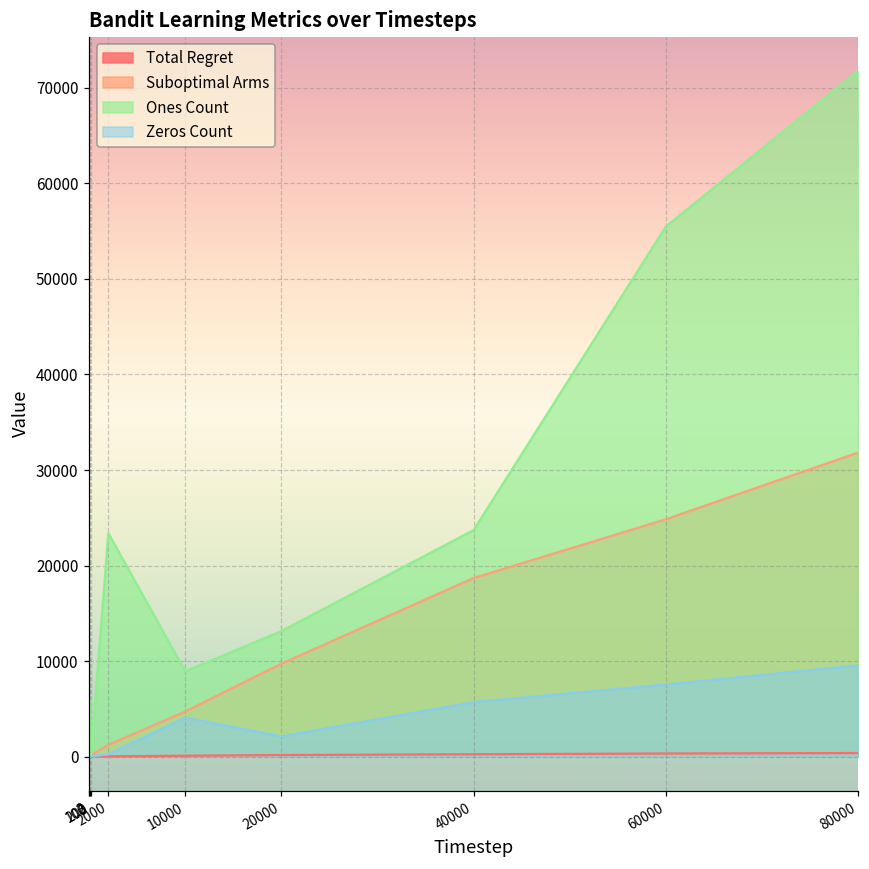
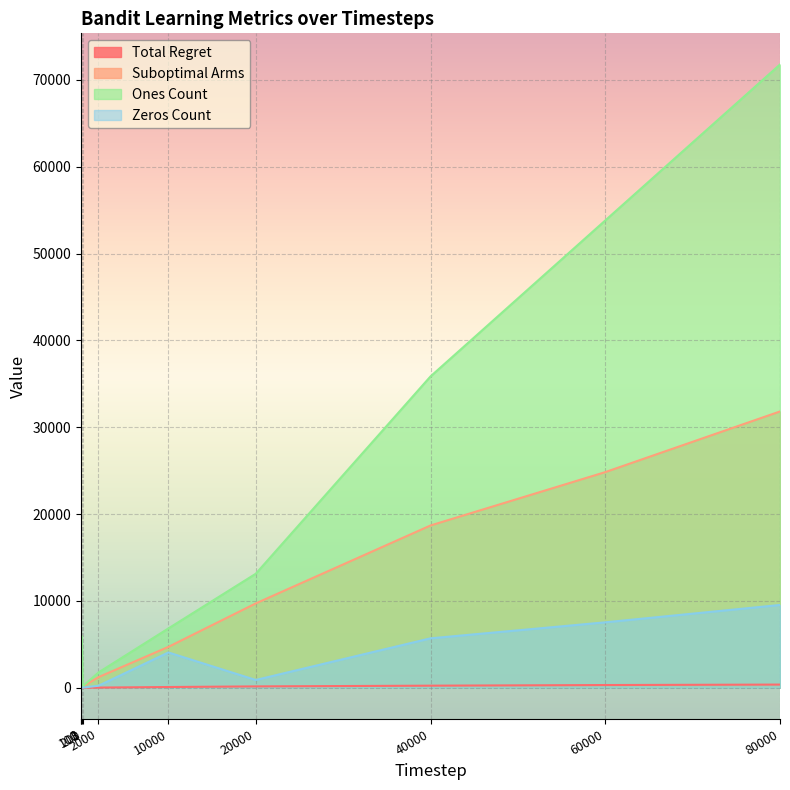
  {
    "Ones Count": {
      "100": 6000,
-     "2000": 23000,
-     "10000": 9000,
+     "2000": 2000,
+     "10000": 7000,
      "20000": 13000,
-     "40000": 24000,
-     "60000": 55000,
+     "40000": 36000,
+     "60000": 54000,
      "80000": 72000
    },
    "Zeros Count": {
      "10000": 4000,
-     "20000": 2000,
+     "20000": 1000,
      "40000": 6000,
      "60000": 8000,
      "80000": 10000
    }
  }
